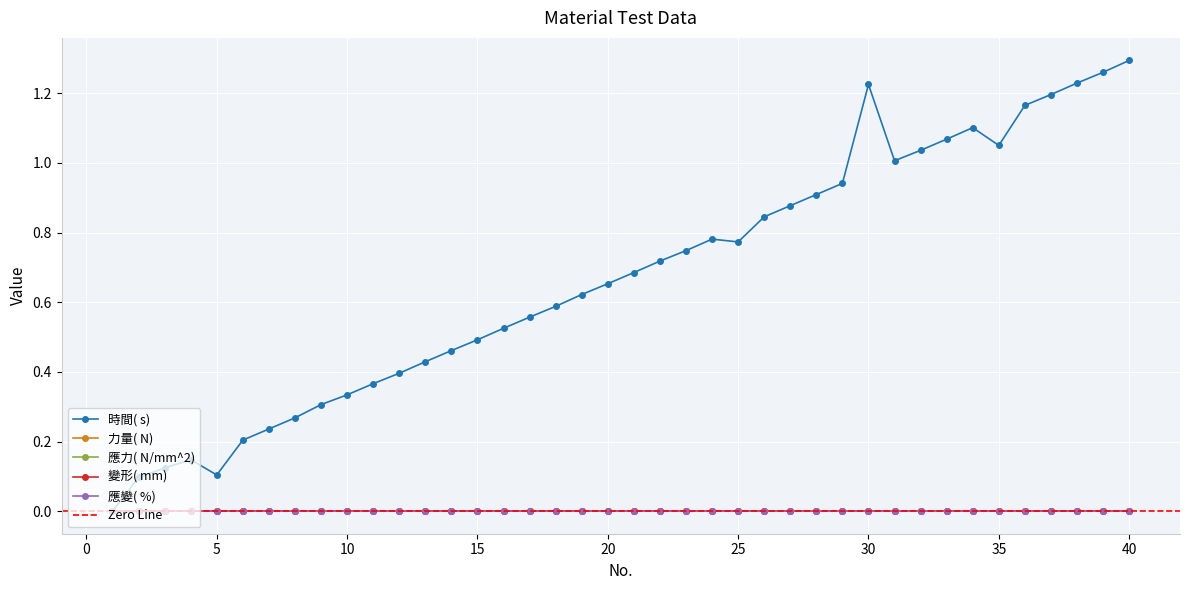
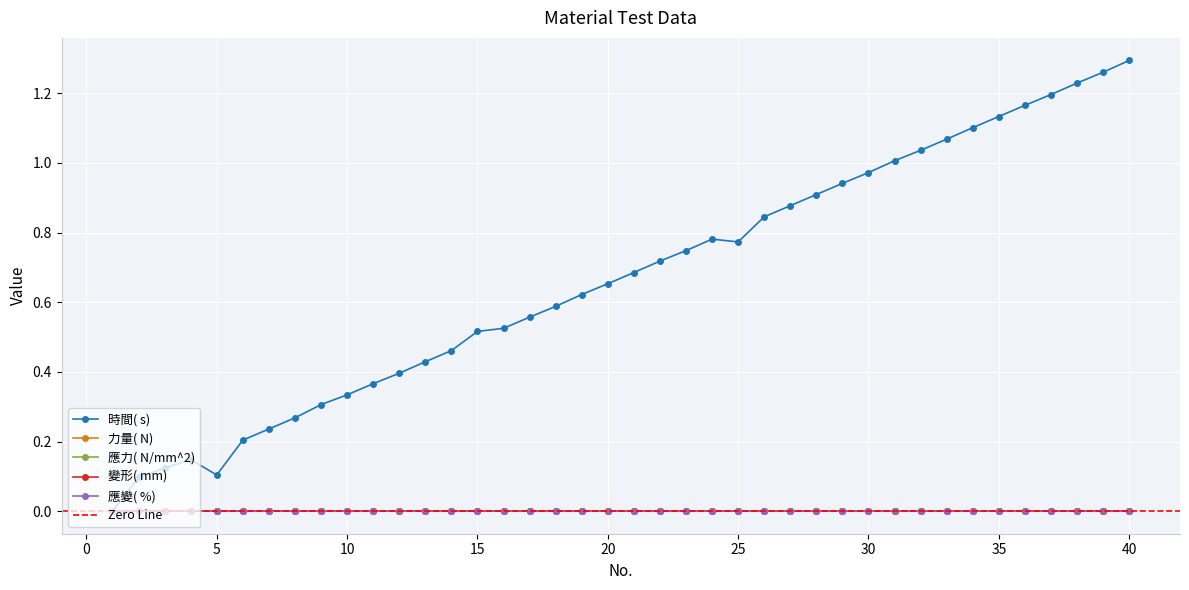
  {
    "時間( s)": {
      "5": 0.10,
      "10": 0.33,
-     "15": 0.49,
+     "15": 0.52,
      "20": 0.65,
      "25": 0.77,
-     "30": 1.23,
-     "35": 1.05,
+     "30": 0.97,
+     "35": 1.13,
      "40": 1.29
    },
    "應變( %)": {
      "5": 0.00,
      "10": 0.00,
      "15": 0.00,
      "20": 0.00,
      "25": 0.00,
      "30": 0.00,
      "35": 0.00,
      "40": 0.00
    }
  }
